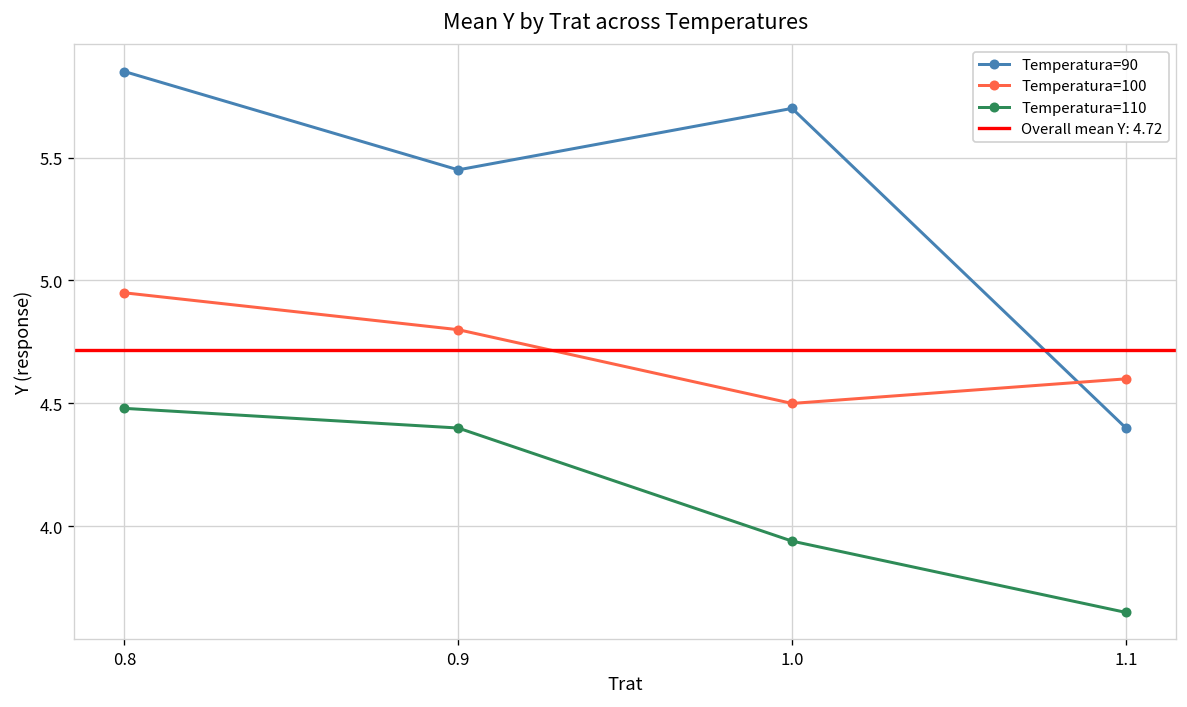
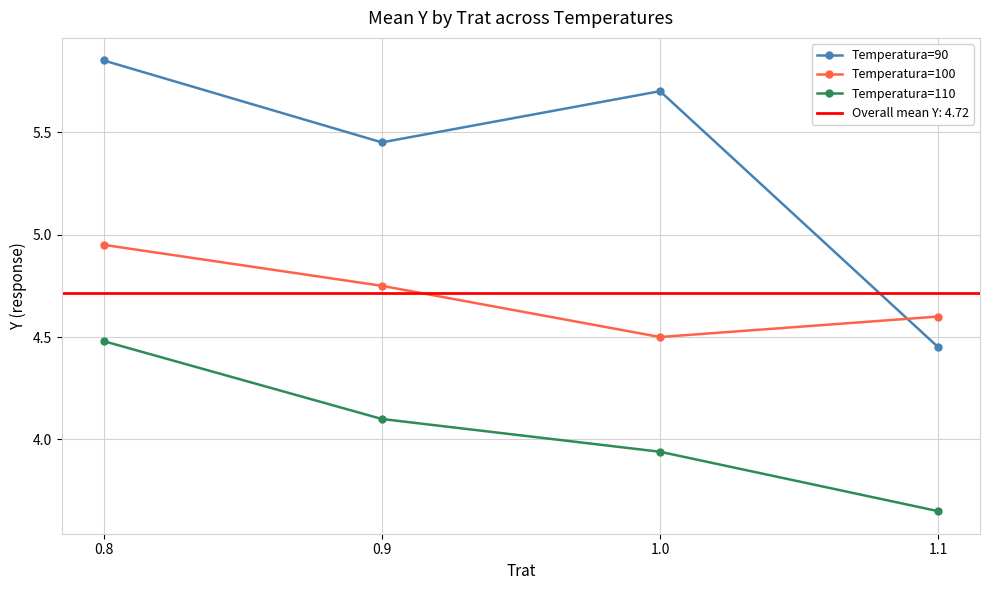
  {
    "Temperatura=90": {
      "0.8": 5.85,
      "0.9": 5.45,
      "1.0": 5.70,
-     "1.1": 4.40
+     "1.1": 4.45
    },
    "Temperatura=100": {
      "0.8": 4.95,
-     "0.9": 4.80,
+     "0.9": 4.75,
      "1.0": 4.50,
      "1.1": 4.60
    },
    "Temperatura=110": {
      "0.8": 4.48,
-     "0.9": 4.4,
+     "0.9": 4.1,
      "1.0": 3.94,
      "1.1": 3.65
    }
  }
